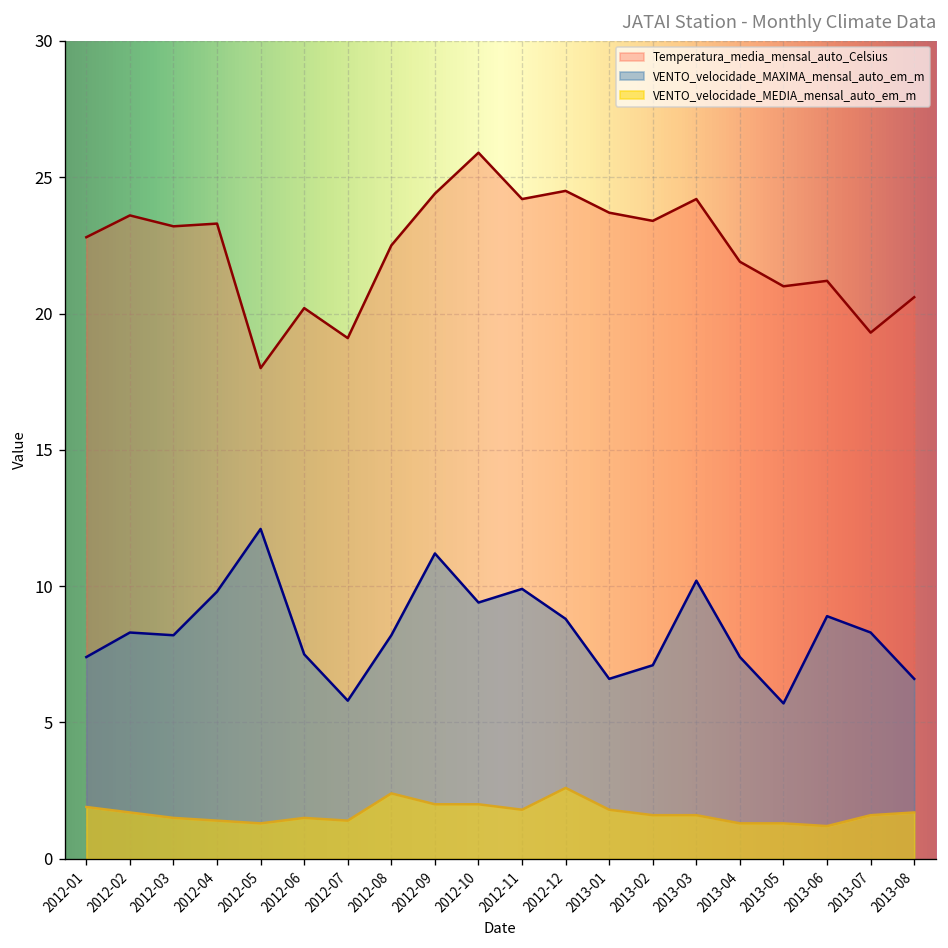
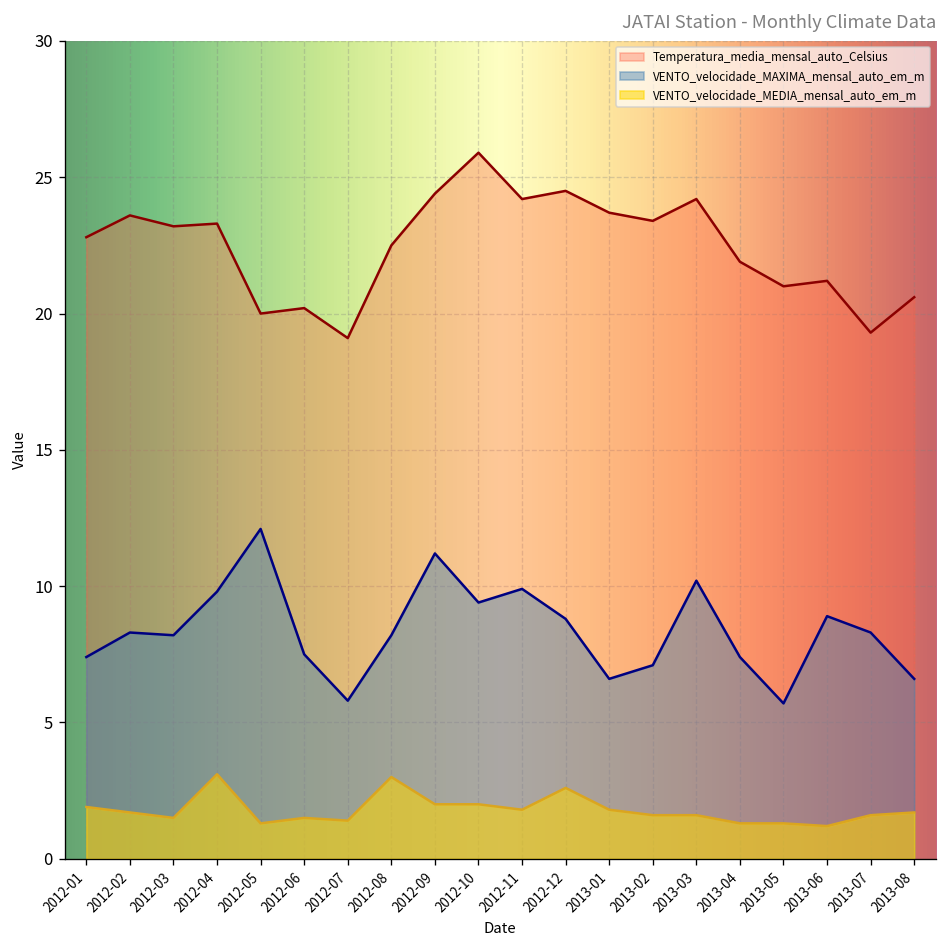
  {
    "Temperatura_media_mensal_auto_Celsius": {
      "2012-01": 22.8,
      "2012-02": 23.6,
      "2012-03": 23.2,
      "2012-04": 23.3,
-     "2012-05": 18,
+     "2012-05": 20,
      "2012-06": 20.2,
      "2012-07": 19,
      "2012-08": 22.5,
      "2012-09": 24.4,
      "2012-10": 26,
      "2012-11": 24.2,
      "2012-12": 24.5,
      "2013-01": 23.7,
      "2013-02": 23.4,
      "2013-03": 24.2,
      "2013-04": 22,
      "2013-05": 21,
      "2013-06": 21.2,
      "2013-07": 19.3,
      "2013-08": 20.6
    },
    "VENTO_velocidade_MAXIMA_mensal_auto_em_m": {
      "2012-01": 7.4,
      "2012-02": 8.3,
      "2012-03": 8.2,
      "2012-04": 9.8,
      "2012-05": 12.1,
      "2012-06": 7.5,
      "2012-07": 5.8,
      "2012-08": 8.2,
      "2012-09": 11.2,
      "2012-10": 9.4,
      "2012-11": 9.9,
      "2012-12": 8.8,
      "2013-01": 6.6,
      "2013-02": 7.1,
      "2013-03": 10.2,
      "2013-04": 7.4,
      "2013-05": 5.7,
      "2013-06": 8.9,
      "2013-07": 8.3,
      "2013-08": 6.6
    },
    "VENTO_velocidade_MEDIA_mensal_auto_em_m": {
      "2012-01": 1.9,
      "2012-02": 1.7,
      "2012-03": 1.5,
-     "2012-04": 1.4,
+     "2012-04": 3.1,
      "2012-05": 1.3,
      "2012-06": 1.5,
      "2012-07": 1.4,
-     "2012-08": 2.4,
+     "2012-08": 3.0,
      "2012-09": 2.0,
      "2012-10": 2.0,
      "2012-11": 1.8,
      "2012-12": 2.6,
      "2013-01": 1.8,
      "2013-02": 1.6,
      "2013-03": 1.6,
      "2013-04": 1.3,
      "2013-05": 1.3,
      "2013-06": 1.2,
      "2013-07": 1.6,
      "2013-08": 1.7
    }
  }
